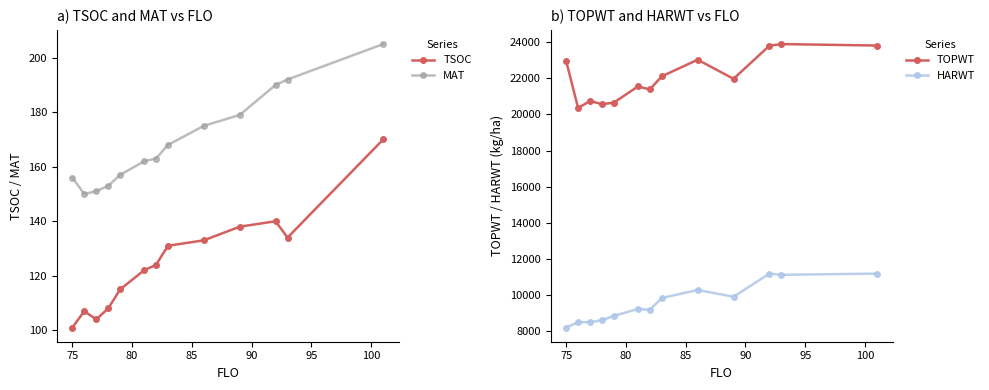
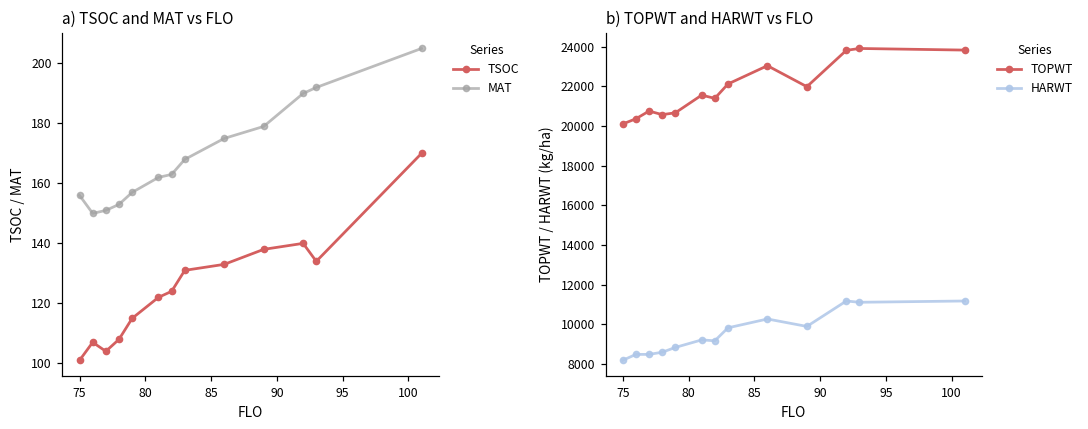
  {
    "a) TSOC and MAT vs FLO": {
      "TSOC": {
        "75": 101
      },
      "MAT": {
        "75": 156
      }
    },
    "b) TOPWT and HARWT vs FLO": {
      "TOPWT": {
-       "75": 23000
+       "75": 20100
      },
      "HARWT": {
        "75": 8200
      }
    }
  }
